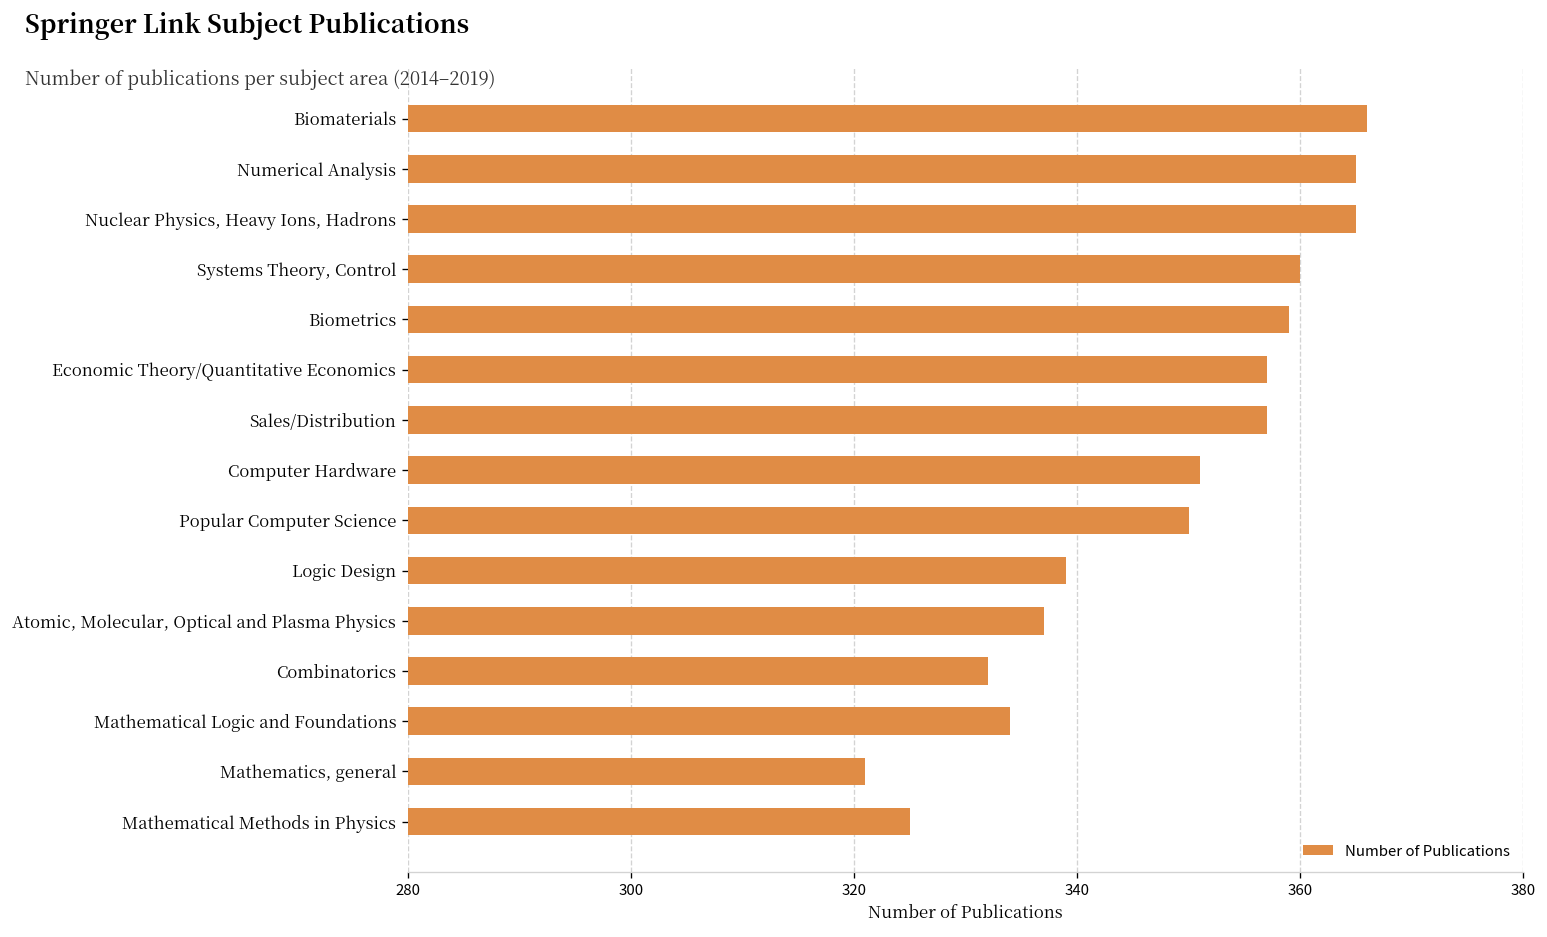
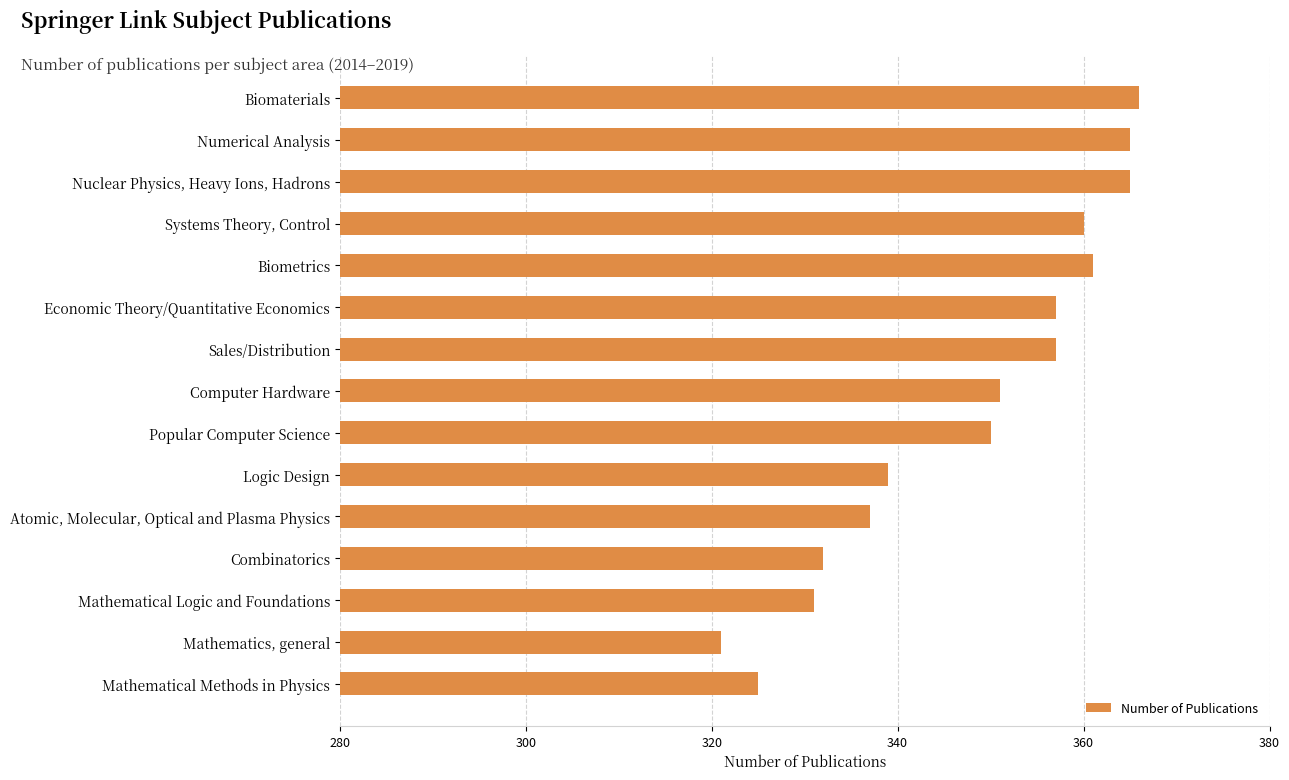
  {
    "Biomaterials": 366,
    "Numerical Analysis": 365,
    "Nuclear Physics, Heavy Ions, Hadrons": 365,
    "Systems Theory, Control": 360,
-   "Biometrics": 359,
+   "Biometrics": 361,
    "Economic Theory/Quantitative Economics": 357,
    "Sales/Distribution": 357,
    "Computer Hardware": 351,
    "Popular Computer Science": 350,
    "Logic Design": 339,
    "Atomic, Molecular, Optical and Plasma Physics": 337,
    "Combinatorics": 332,
-   "Mathematical Logic and Foundations": 334,
+   "Mathematical Logic and Foundations": 331,
    "Mathematics, general": 321,
    "Mathematical Methods in Physics": 325
  }
